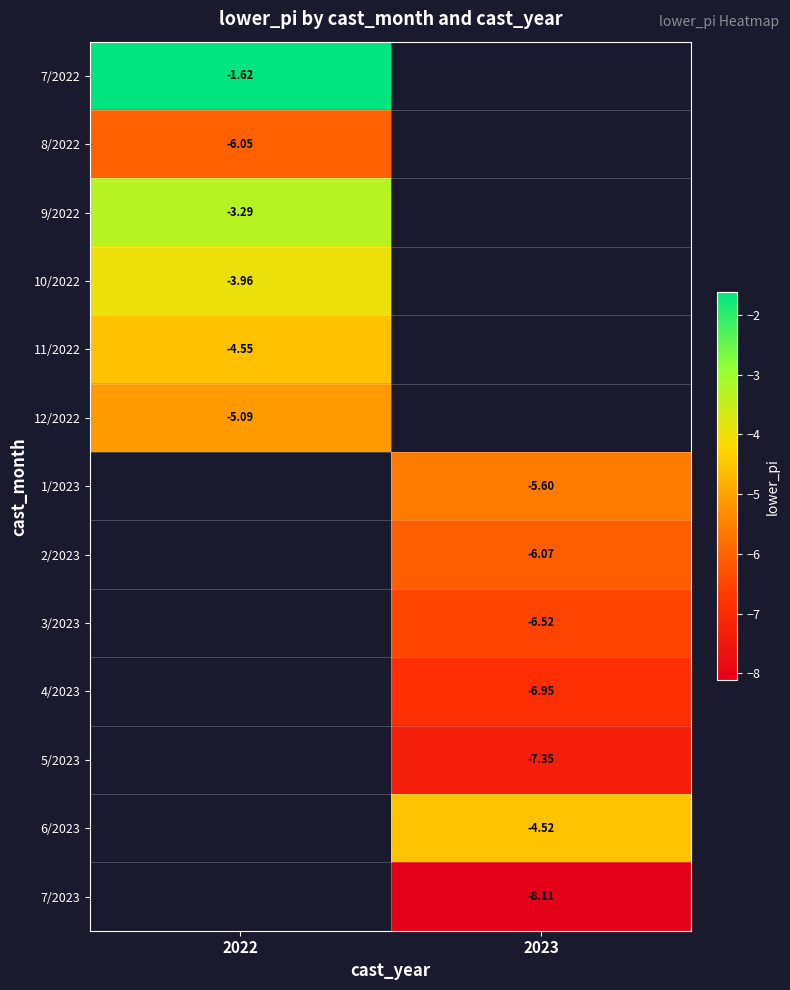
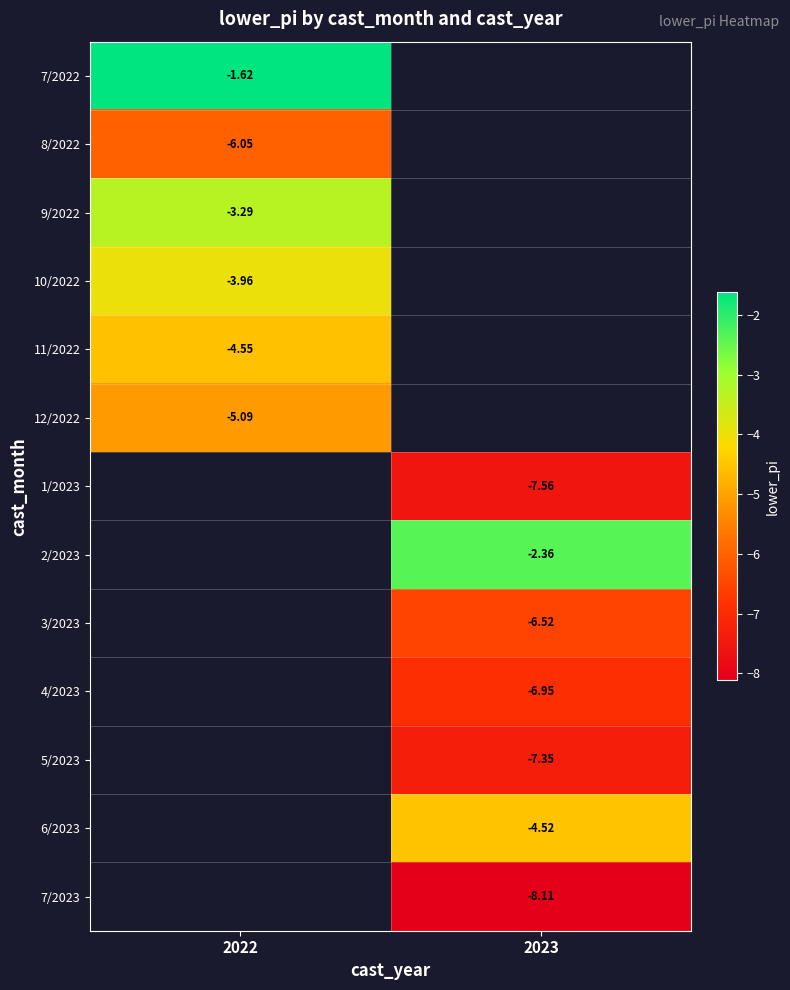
  {
    "7/2022": {
      "2022": -1.62
    },
    "8/2022": {
      "2022": -6.05
    },
    "9/2022": {
      "2022": -3.29
    },
    "10/2022": {
      "2022": -3.96
    },
    "11/2022": {
      "2022": -4.55
    },
    "12/2022": {
      "2022": -5.09
    },
    "1/2023": {
-     "2023": -5.60
+     "2023": -7.56
    },
    "2/2023": {
-     "2023": -6.07
+     "2023": -2.36
    },
    "3/2023": {
      "2023": -6.52
    },
    "4/2023": {
      "2023": -6.95
    },
    "5/2023": {
      "2023": -7.35
    },
    "6/2023": {
      "2023": -4.52
    },
    "7/2023": {
      "2023": -8.11
    }
  }
